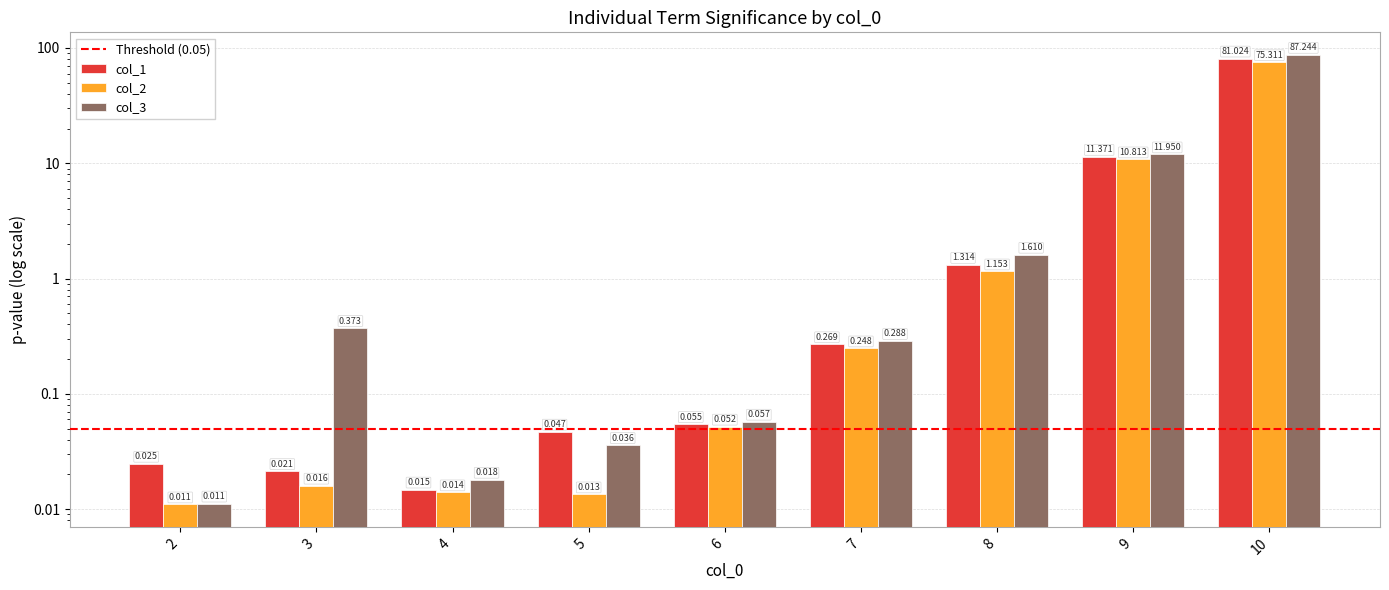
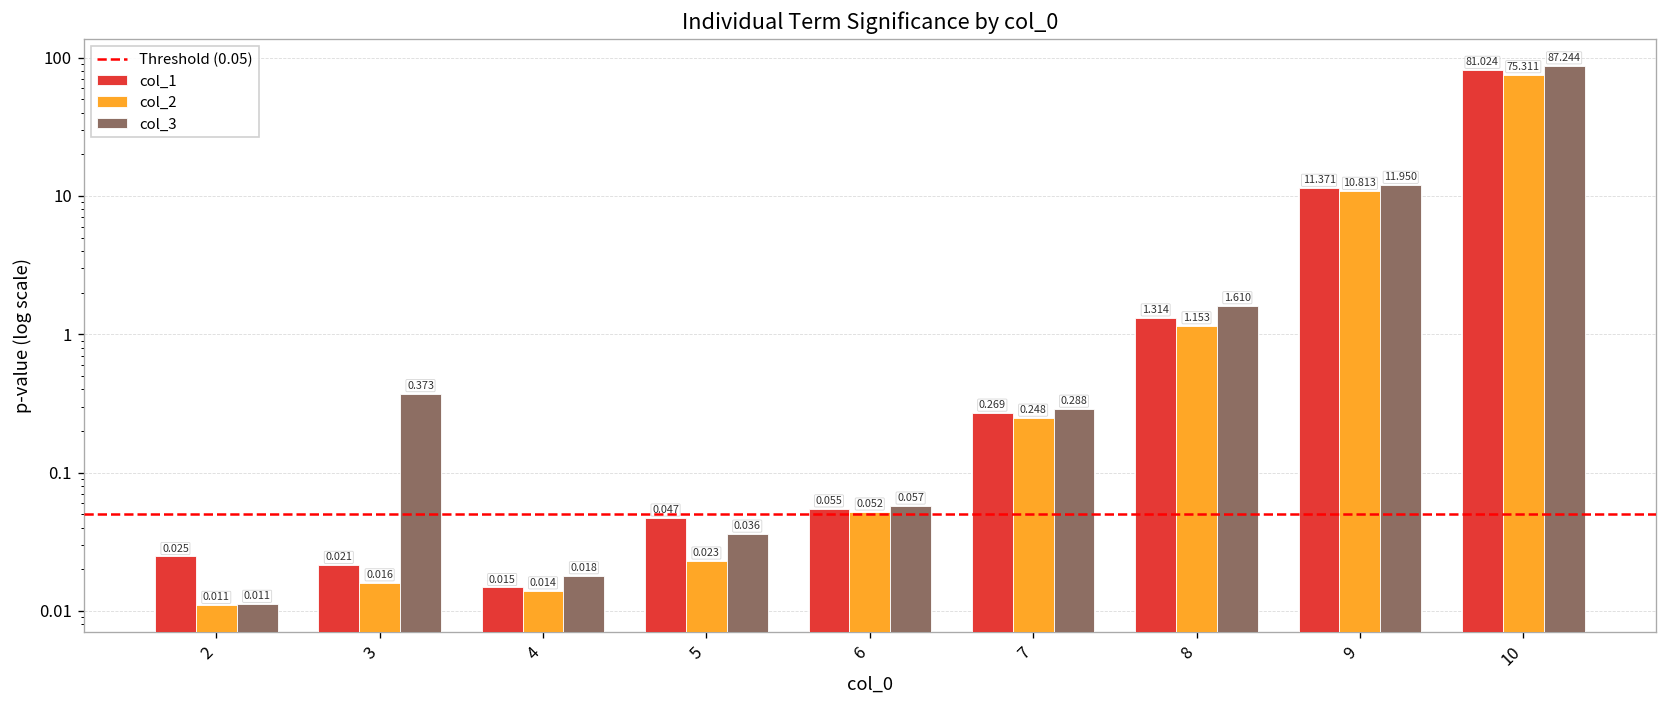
  {
    "col_2": {
-     "5": 0.013
+     "5": 0.023
    }
  }
